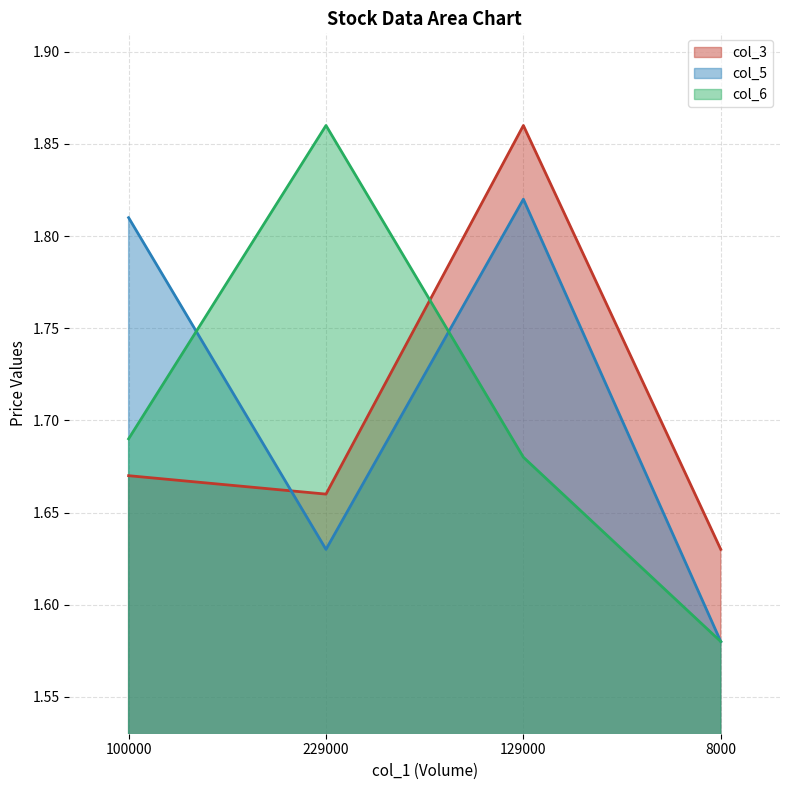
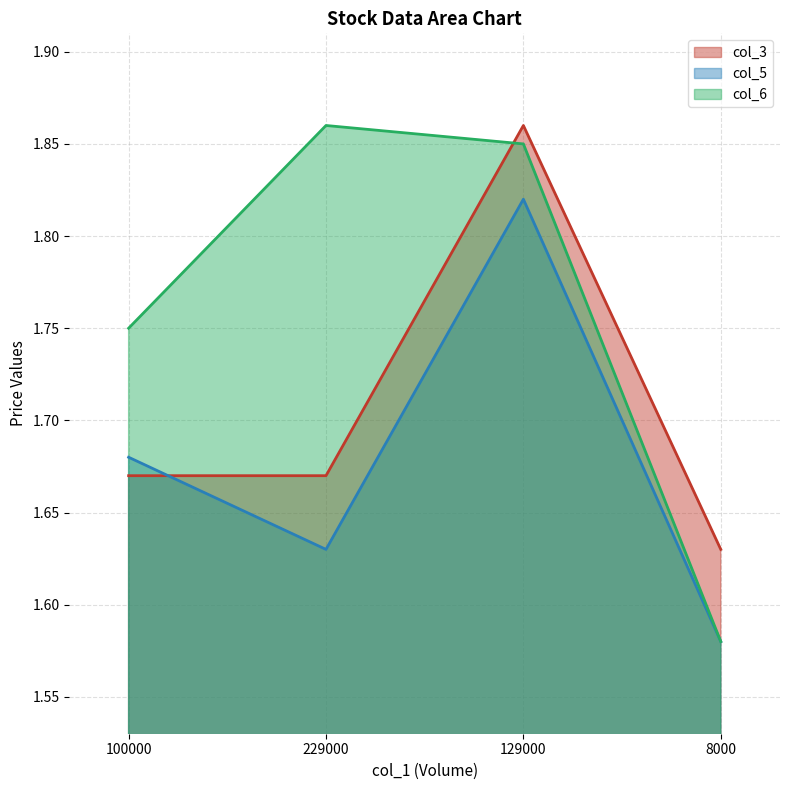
  {
    "col_3": {
      "100000": 1.67,
-     "229000": 1.66,
+     "229000": 1.67,
      "129000": 1.86,
      "8000": 1.63
    },
    "col_5": {
-     "100000": 1.81,
+     "100000": 1.68,
      "229000": 1.63,
      "129000": 1.82
    },
    "col_6": {
-     "100000": 1.69,
+     "100000": 1.75,
      "229000": 1.86,
-     "129000": 1.68
+     "129000": 1.85
    }
  }
